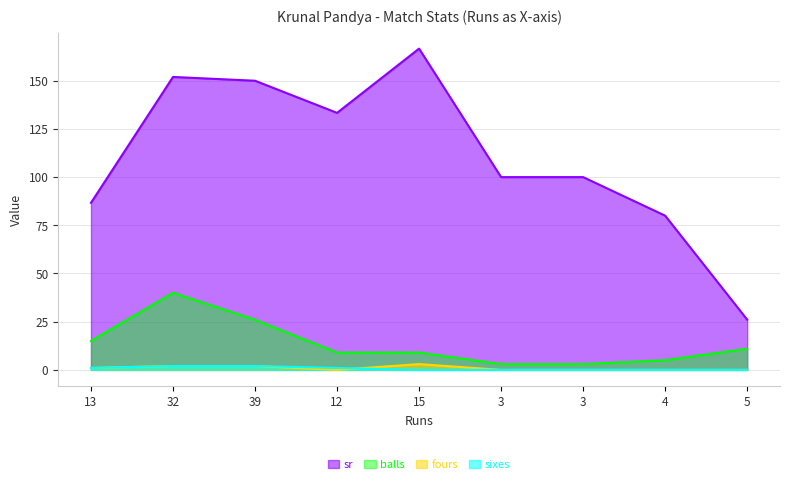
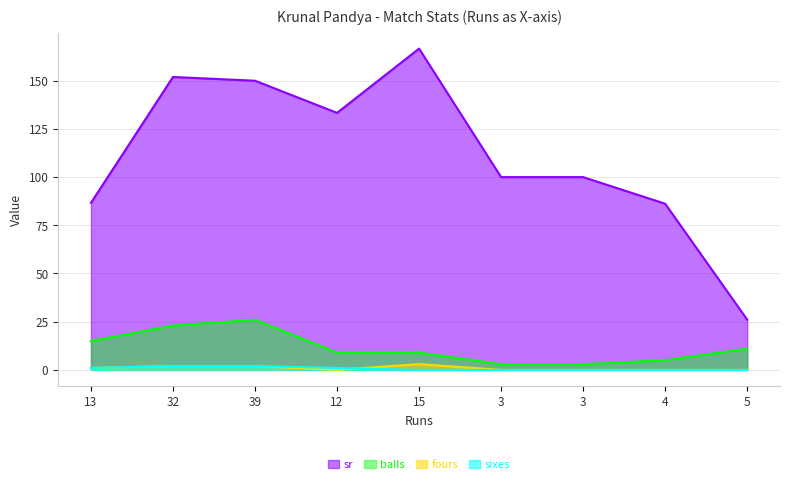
  {
    "sr": {
      "13": 87,
      "32": 152,
      "39": 150,
      "12": 133,
      "15": 167,
-     "4": 80,
+     "4": 86,
      "5": 26
    },
    "balls": {
      "13": 15,
-     "32": 40,
+     "32": 23,
      "39": 26,
      "12": 9,
      "15": 9,
      "4": 5,
      "5": 11
    },
    "fours": {
      "15": 3
    },
    "sixes": {
      "15": 0
    }
  }
